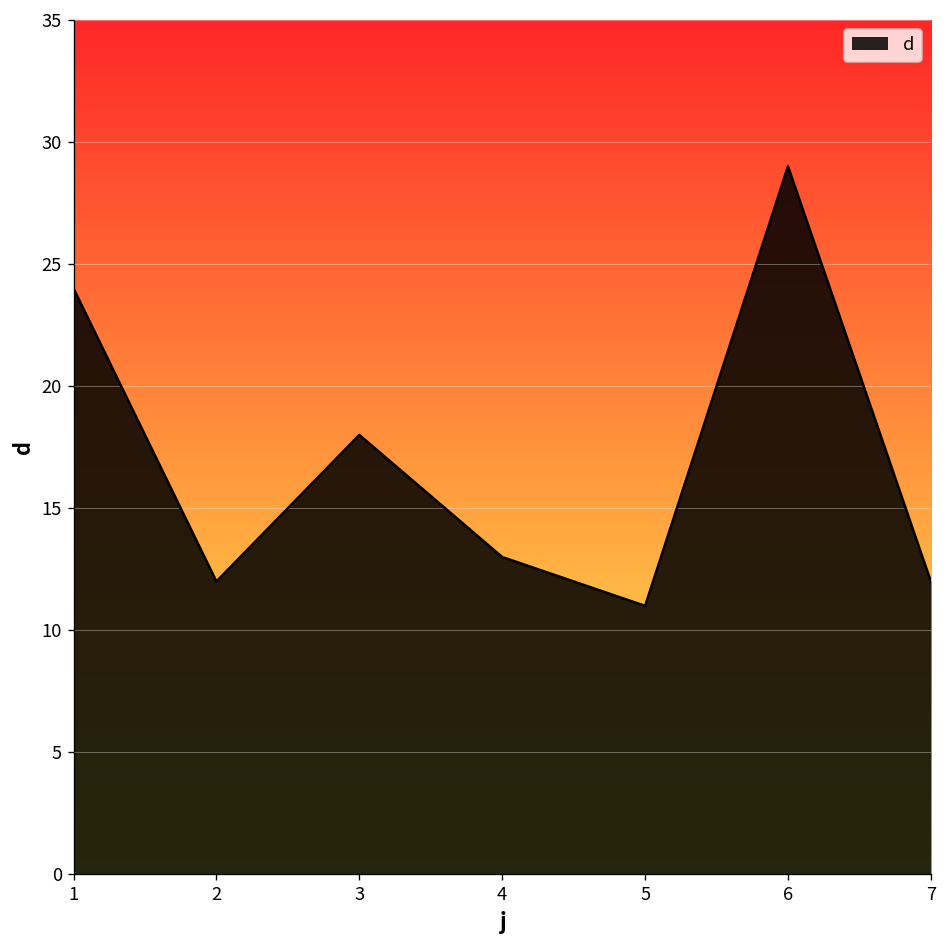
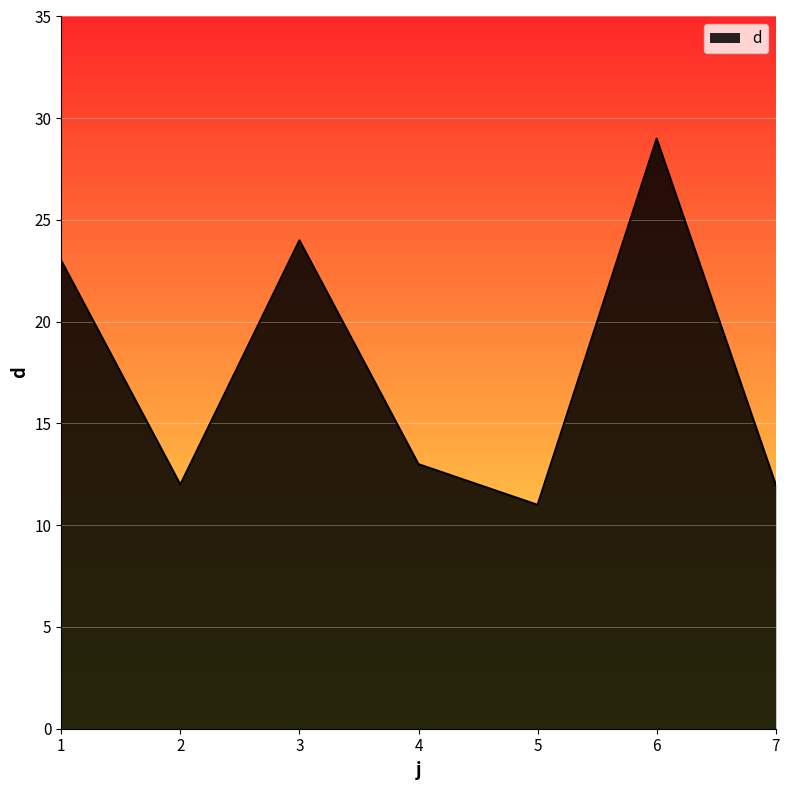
  {
-   "1": 24,
+   "1": 23,
    "2": 12,
-   "3": 18,
+   "3": 24,
    "4": 13,
    "5": 11,
    "6": 29,
    "7": 12
  }
